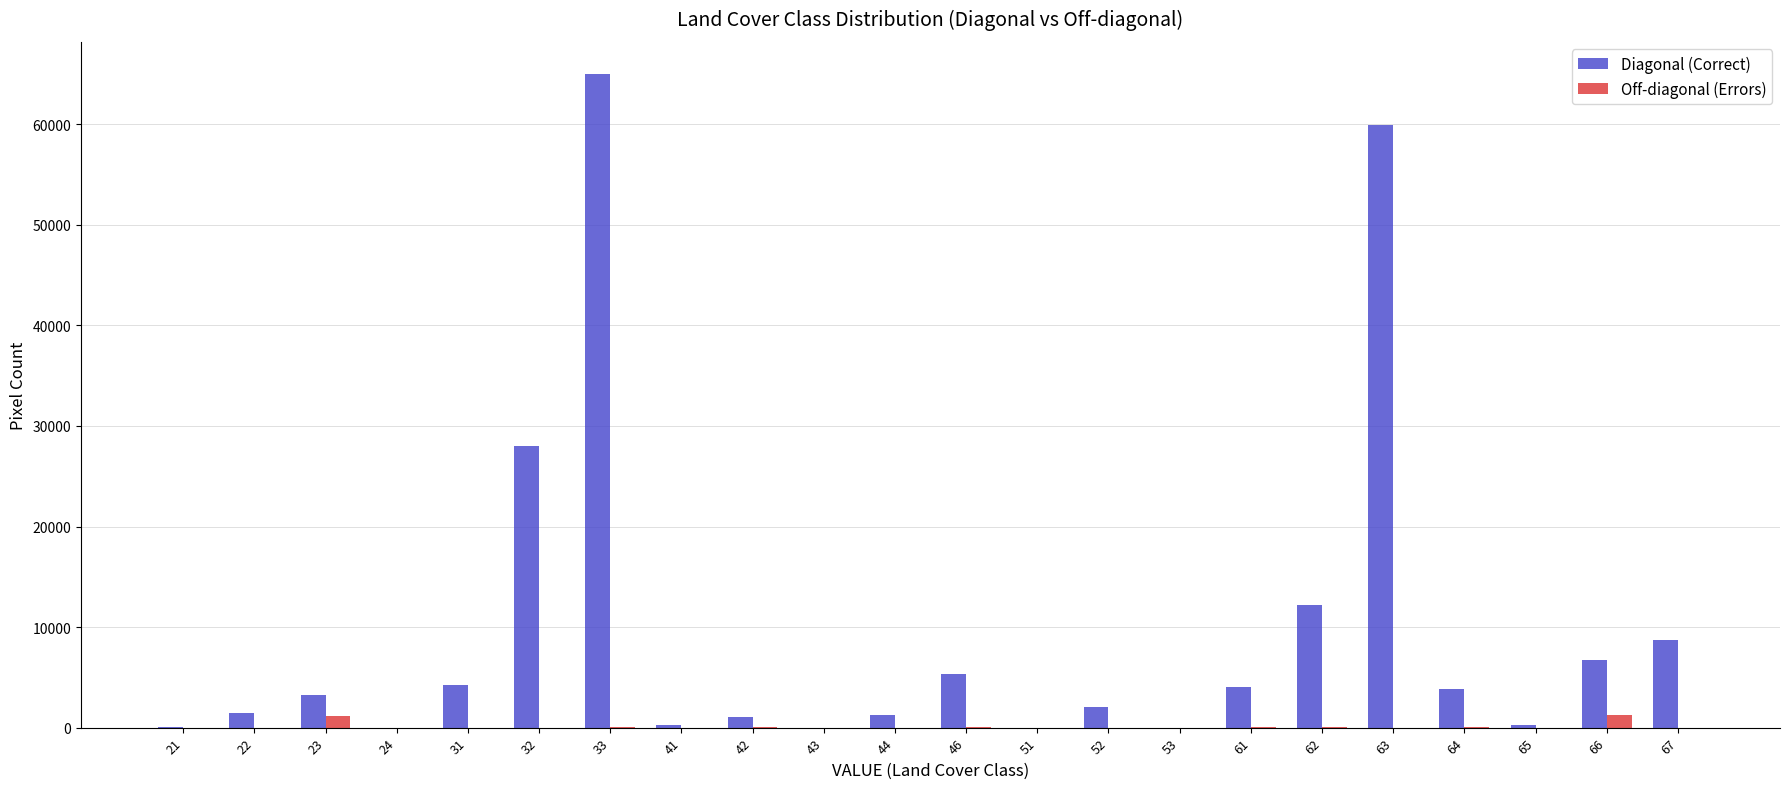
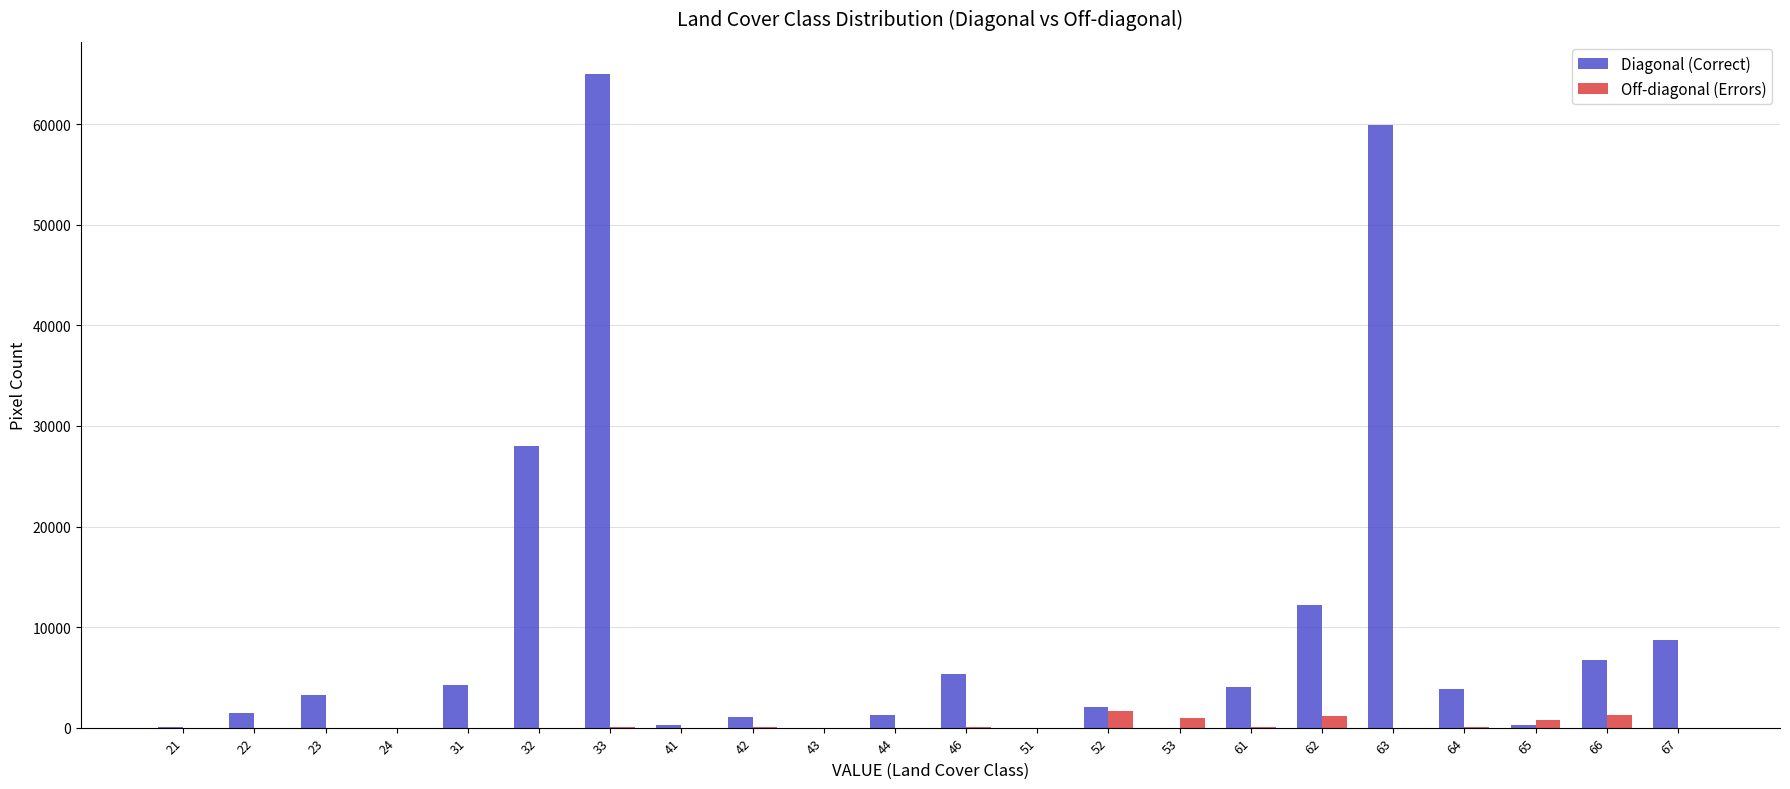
  {
    "Diagonal (Correct)": {
      "22": 1500,
      "23": 3300,
      "31": 4200,
      "32": 28000,
      "33": 64900,
      "42": 1100,
      "44": 1200,
      "46": 5300,
      "52": 2000,
      "61": 4000,
      "62": 12200,
      "63": 59900,
      "64": 3800,
      "66": 6700,
      "67": 8700
    },
    "Off-diagonal (Errors)": {
      "21": 0,
      "22": 0,
-     "23": 1200,
+     "23": 0,
      "24": 0,
      "43": 0,
      "51": 0,
-     "52": 0,
-     "53": 0,
-     "62": 100,
-     "65": 0,
+     "52": 1700,
+     "53": 900,
+     "62": 1200,
+     "65": 800,
      "66": 1200
    }
  }
